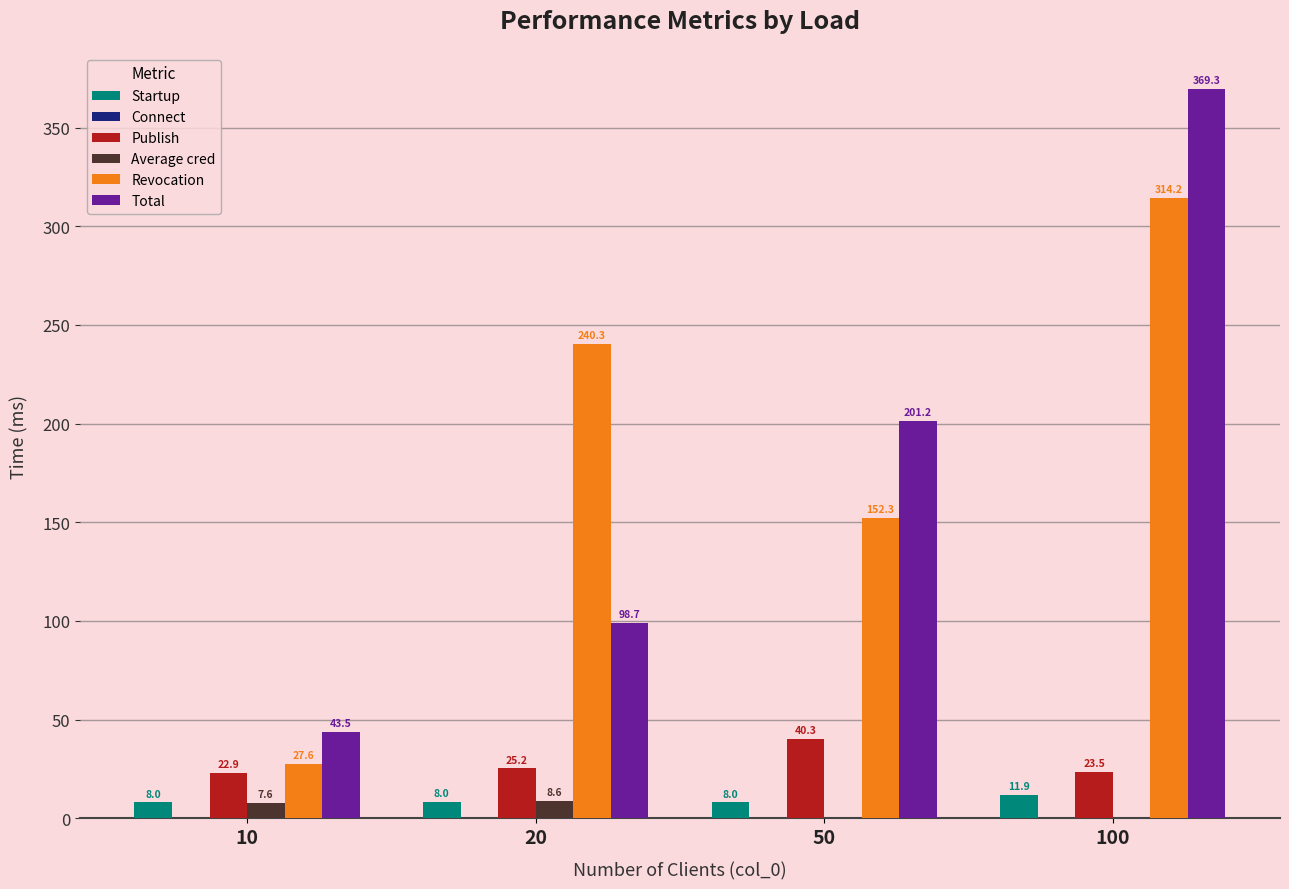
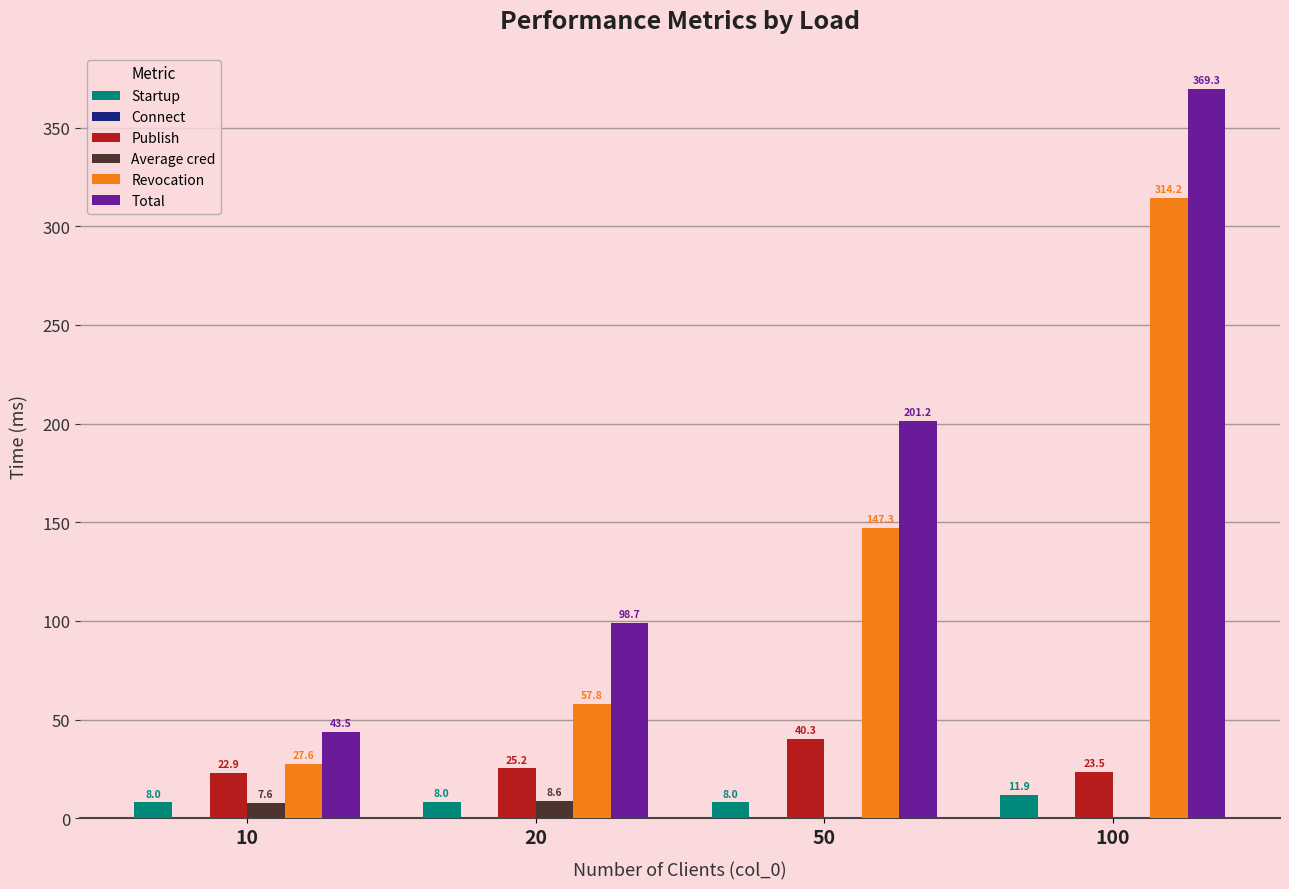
  {
    "Startup": {
      "10": 8.0,
      "20": 8.0,
      "50": 8.0,
      "100": 11.9
    },
    "Publish": {
      "10": 22.9,
      "20": 25.2,
      "50": 40.3,
      "100": 23.5
    },
    "Average cred": {
      "10": 7.6,
      "20": 8.6
    },
    "Revocation": {
      "10": 27.6,
-     "20": 240.3,
-     "50": 152.3,
+     "20": 57.8,
+     "50": 147.3,
      "100": 314.2
    },
    "Total": {
      "10": 43.5,
      "20": 98.7,
      "50": 201.2,
      "100": 369.3
    }
  }
